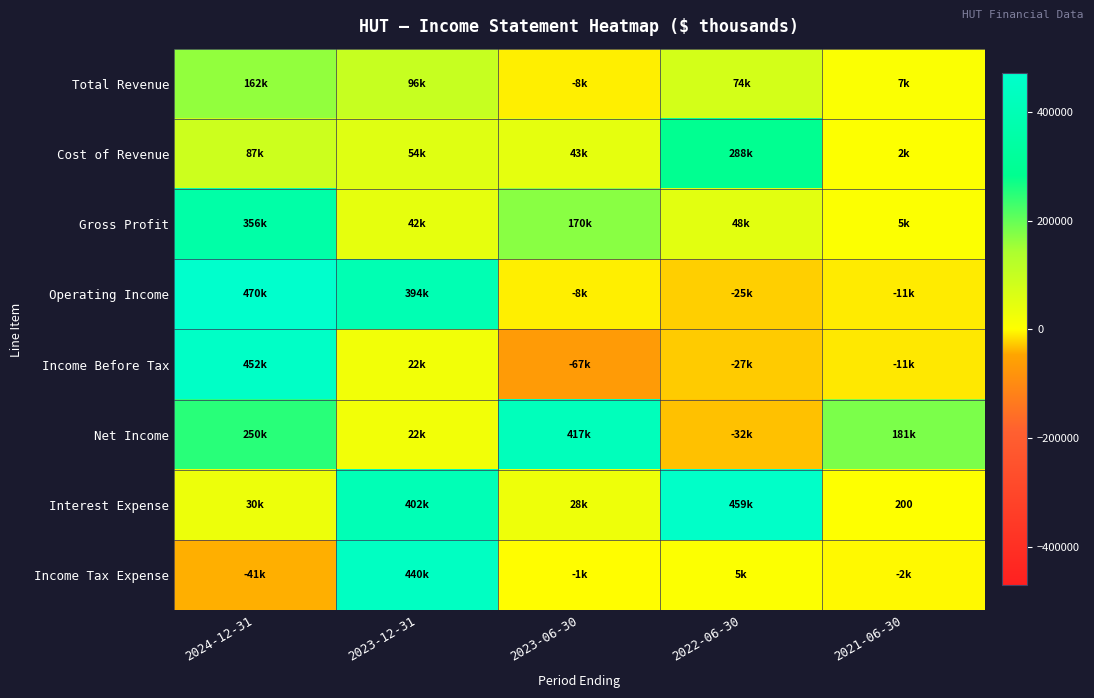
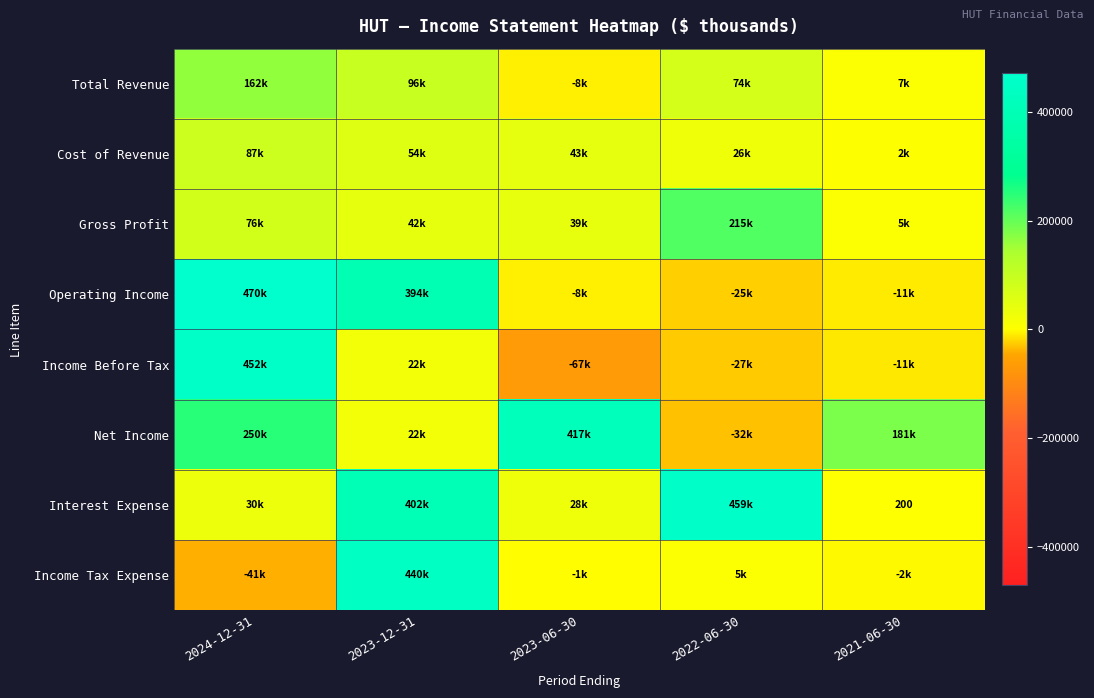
  {
    "Total Revenue": {
      "2024-12-31": "162k",
      "2023-12-31": "96k",
      "2023-06-30": "-8k",
      "2022-06-30": "74k",
      "2021-06-30": "7k"
    },
    "Cost of Revenue": {
      "2024-12-31": "87k",
      "2023-12-31": "54k",
      "2023-06-30": "43k",
-     "2022-06-30": "288k",
+     "2022-06-30": "26k",
      "2021-06-30": "2k"
    },
    "Gross Profit": {
-     "2024-12-31": "356k",
+     "2024-12-31": "76k",
      "2023-12-31": "42k",
-     "2023-06-30": "170k",
-     "2022-06-30": "48k",
+     "2023-06-30": "39k",
+     "2022-06-30": "215k",
      "2021-06-30": "5k"
    },
    "Operating Income": {
      "2024-12-31": "470k",
      "2023-12-31": "394k",
      "2023-06-30": "-8k",
      "2022-06-30": "-25k",
      "2021-06-30": "-11k"
    },
    "Income Before Tax": {
      "2024-12-31": "452k",
      "2023-12-31": "22k",
      "2023-06-30": "-67k",
      "2022-06-30": "-27k",
      "2021-06-30": "-11k"
    },
    "Net Income": {
      "2024-12-31": "250k",
      "2023-12-31": "22k",
      "2023-06-30": "417k",
      "2022-06-30": "-32k",
      "2021-06-30": "181k"
    },
    "Interest Expense": {
      "2024-12-31": "30k",
      "2023-12-31": "402k",
      "2023-06-30": "28k",
      "2022-06-30": "459k",
      "2021-06-30": "200"
    },
    "Income Tax Expense": {
      "2024-12-31": "-41k",
      "2023-12-31": "440k",
      "2023-06-30": "-1k",
      "2022-06-30": "5k",
      "2021-06-30": "-2k"
    }
  }
